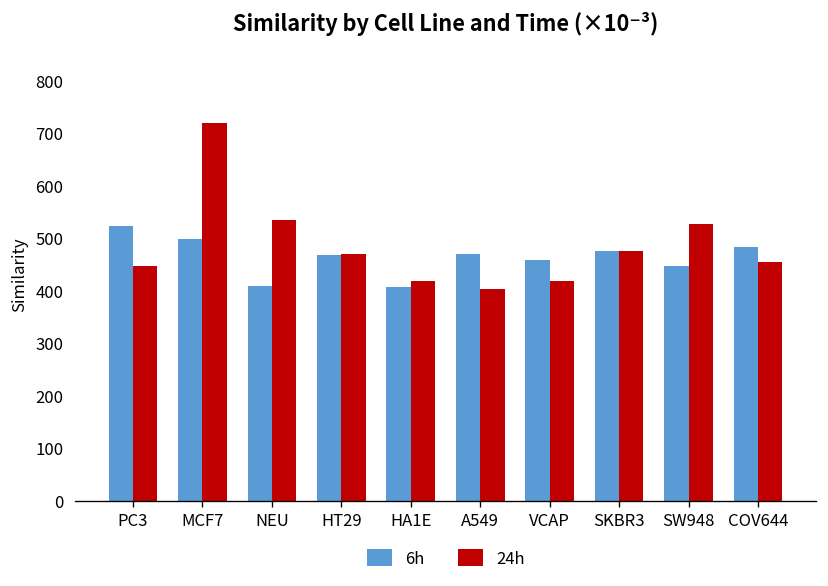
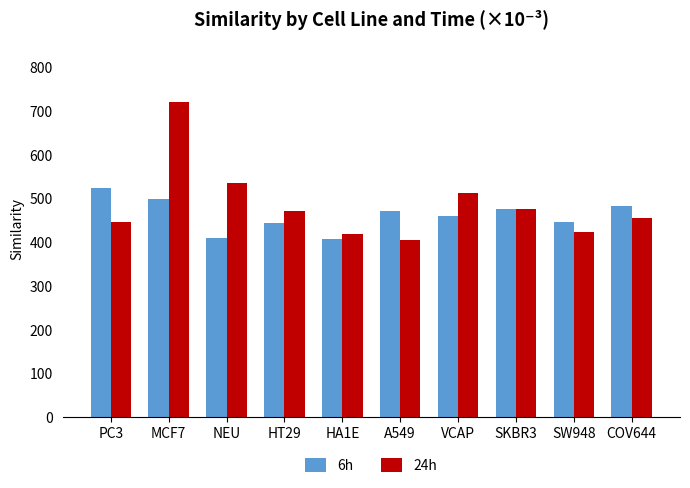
  {
    "6h": {
      "PC3": 520,
      "MCF7": 500,
      "NEU": 410,
-     "HT29": 470,
+     "HT29": 440,
      "HA1E": 410,
      "A549": 470,
      "VCAP": 460,
      "SKBR3": 480,
      "SW948": 450,
      "COV644": 480
    },
    "24h": {
      "PC3": 450,
      "MCF7": 720,
      "NEU": 540,
      "HT29": 470,
      "HA1E": 420,
      "A549": 400,
-     "VCAP": 420,
+     "VCAP": 510,
      "SKBR3": 480,
-     "SW948": 530,
+     "SW948": 420,
      "COV644": 460
    }
  }
